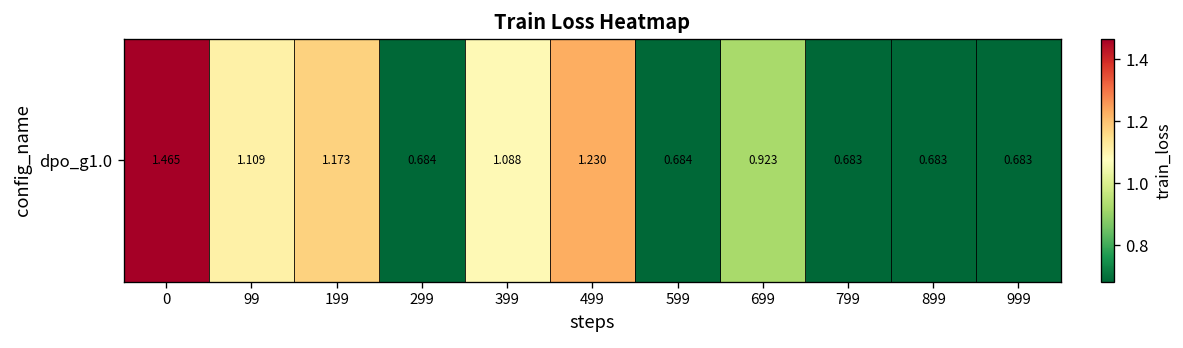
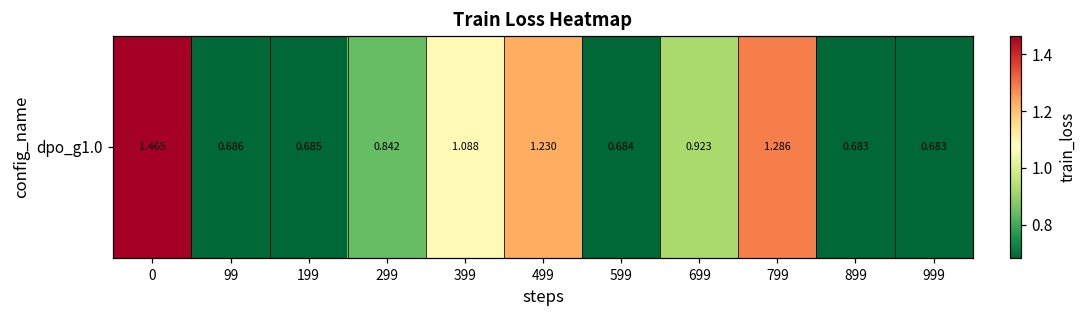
  {
    "dpo_g1.0": {
      "0": 1.465,
-     "99": 1.109,
-     "199": 1.173,
-     "299": 0.684,
+     "99": 0.686,
+     "199": 0.685,
+     "299": 0.842,
      "399": 1.088,
      "499": 1.230,
      "599": 0.684,
      "699": 0.923,
-     "799": 0.683,
+     "799": 1.286,
      "899": 0.683,
      "999": 0.683
    }
  }
